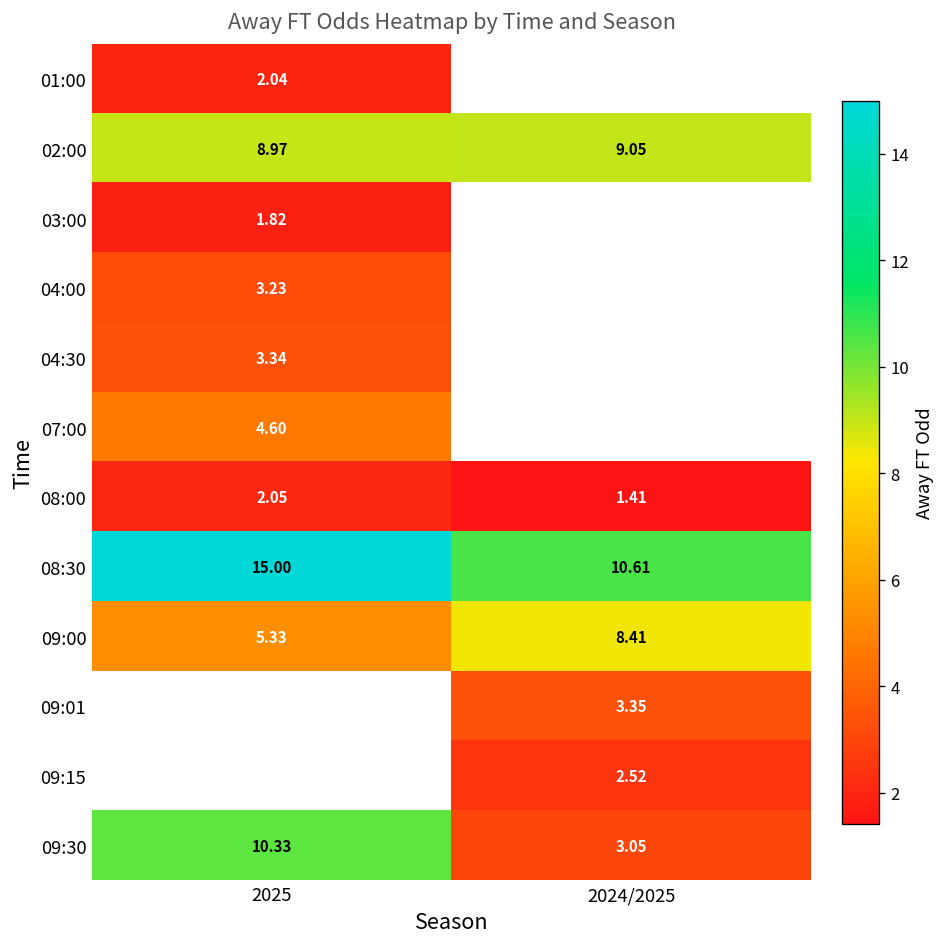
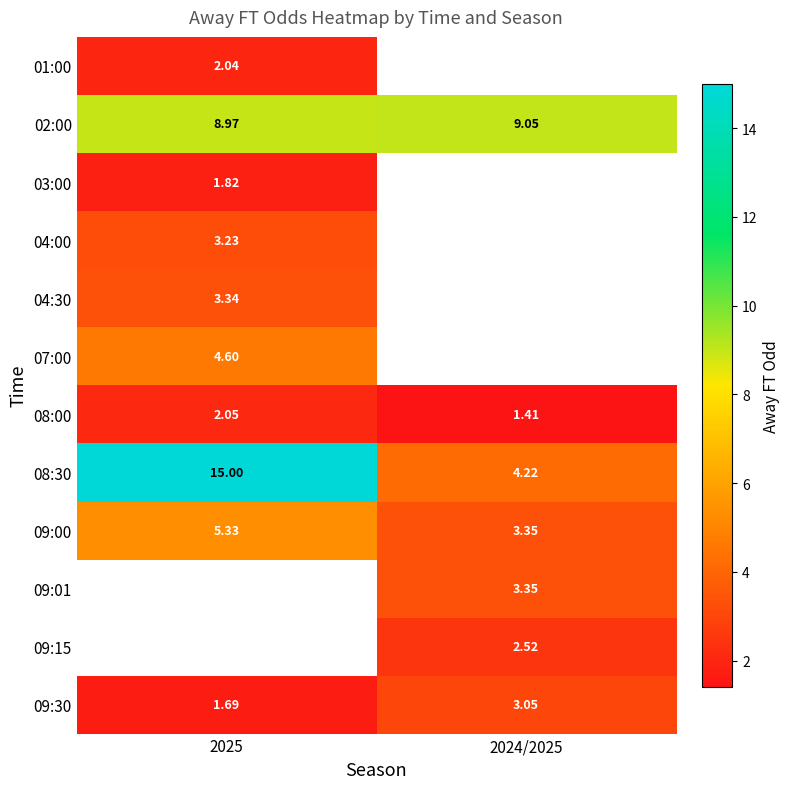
  {
    "01:00": {
      "2025": 2.04
    },
    "02:00": {
      "2025": 8.97,
      "2024/2025": 9.05
    },
    "03:00": {
      "2025": 1.82
    },
    "04:00": {
      "2025": 3.23
    },
    "04:30": {
      "2025": 3.34
    },
    "07:00": {
      "2025": 4.60
    },
    "08:00": {
      "2025": 2.05,
      "2024/2025": 1.41
    },
    "08:30": {
      "2025": 15.00,
-     "2024/2025": 10.61
+     "2024/2025": 4.22
    },
    "09:00": {
      "2025": 5.33,
-     "2024/2025": 8.41
+     "2024/2025": 3.35
    },
    "09:01": {
      "2024/2025": 3.35
    },
    "09:15": {
      "2024/2025": 2.52
    },
    "09:30": {
-     "2025": 10.33,
+     "2025": 1.69,
      "2024/2025": 3.05
    }
  }
